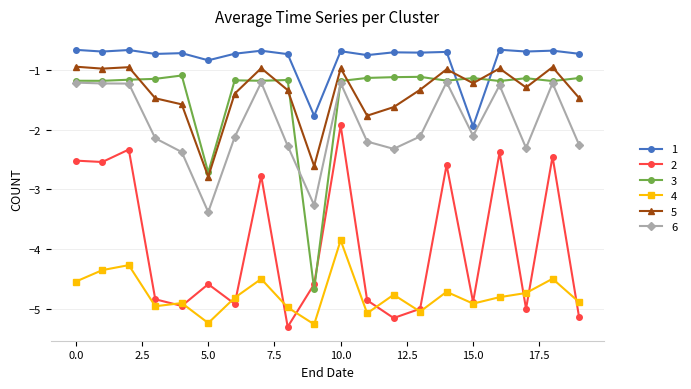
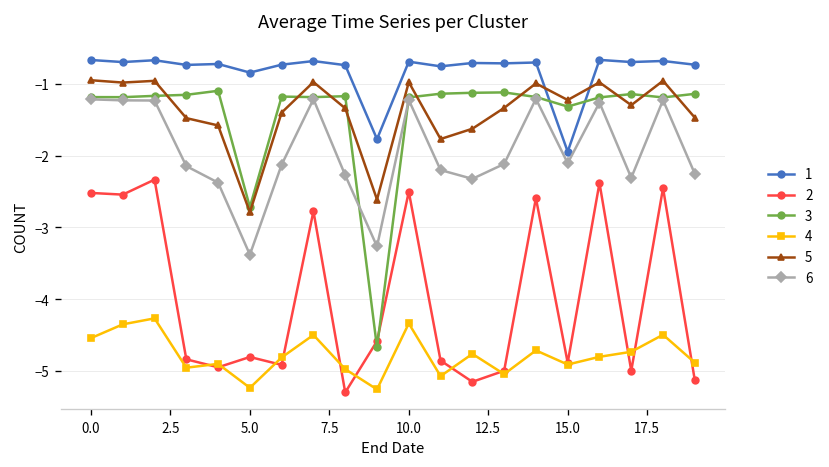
  {
    "1": {
      "0.0": -0.7,
      "5.0": -0.8,
      "10.0": -0.7,
      "15.0": -1.9
    },
    "2": {
      "0.0": -2.5,
-     "5.0": -4.6,
-     "10.0": -1.9
+     "5.0": -4.8,
+     "10.0": -2.5
    },
    "3": {
      "5.0": -2.7,
-     "15.0": -1.1
+     "15.0": -1.3
    },
    "4": {
      "0.0": -4.5,
      "5.0": -5.2,
-     "10.0": -3.9
+     "10.0": -4.3
    },
    "5": {
      "0.0": -0.9,
      "5.0": -2.8,
      "10.0": -1.0,
      "15.0": -1.2
    },
    "6": {
      "5.0": -3.4,
      "15.0": -2.1
    }
  }
